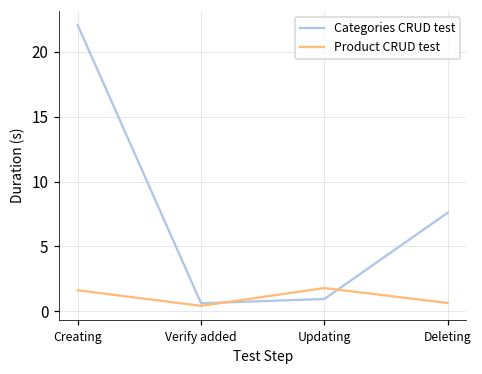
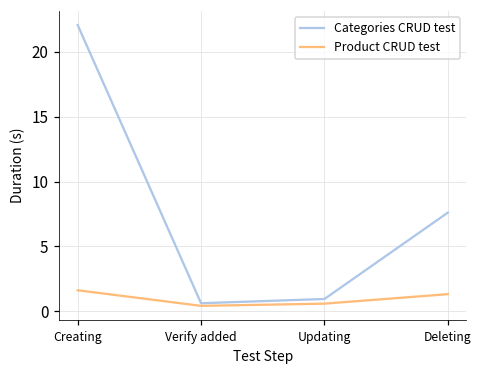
  {
    "Categories CRUD test": {
      "Creating": 22.1,
      "Updating": 1.0,
      "Deleting": 7.6
    },
    "Product CRUD test": {
      "Creating": 1.6,
-     "Updating": 1.8,
-     "Deleting": 0.7
+     "Updating": 0.6,
+     "Deleting": 1.3
    }
  }
